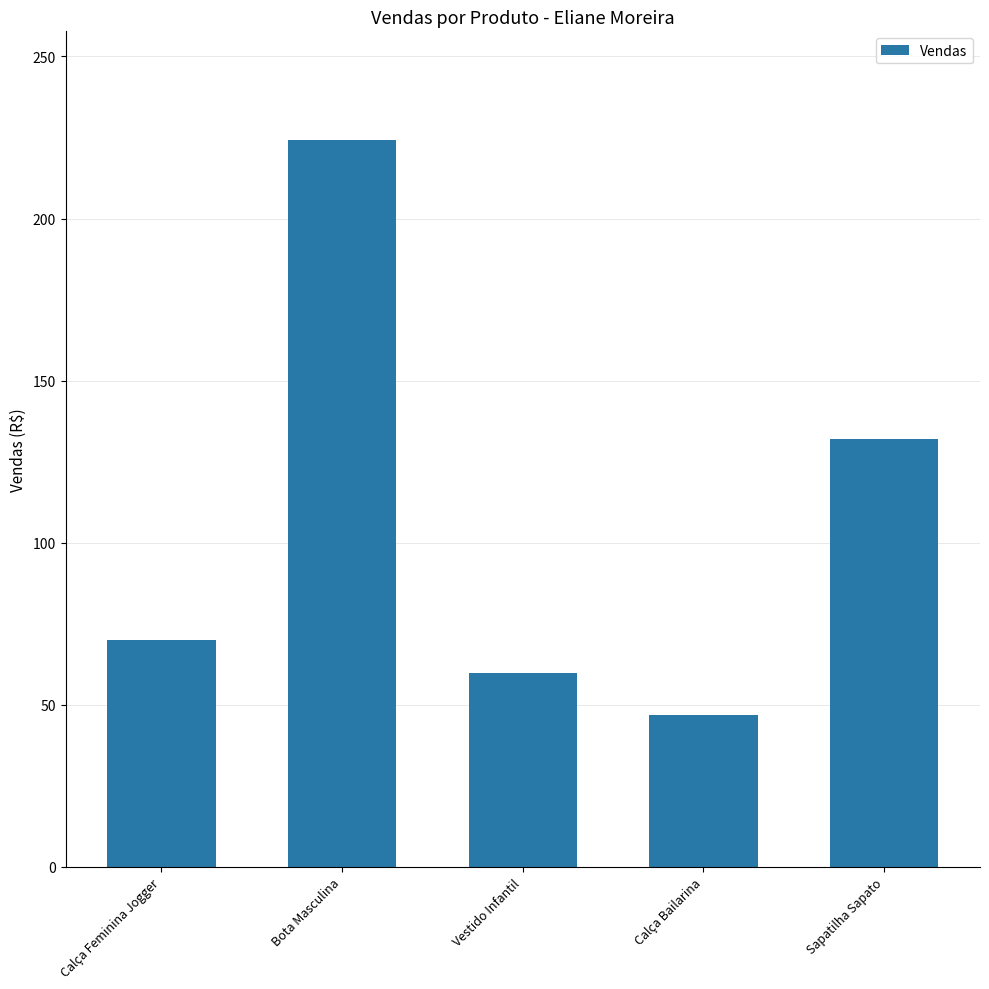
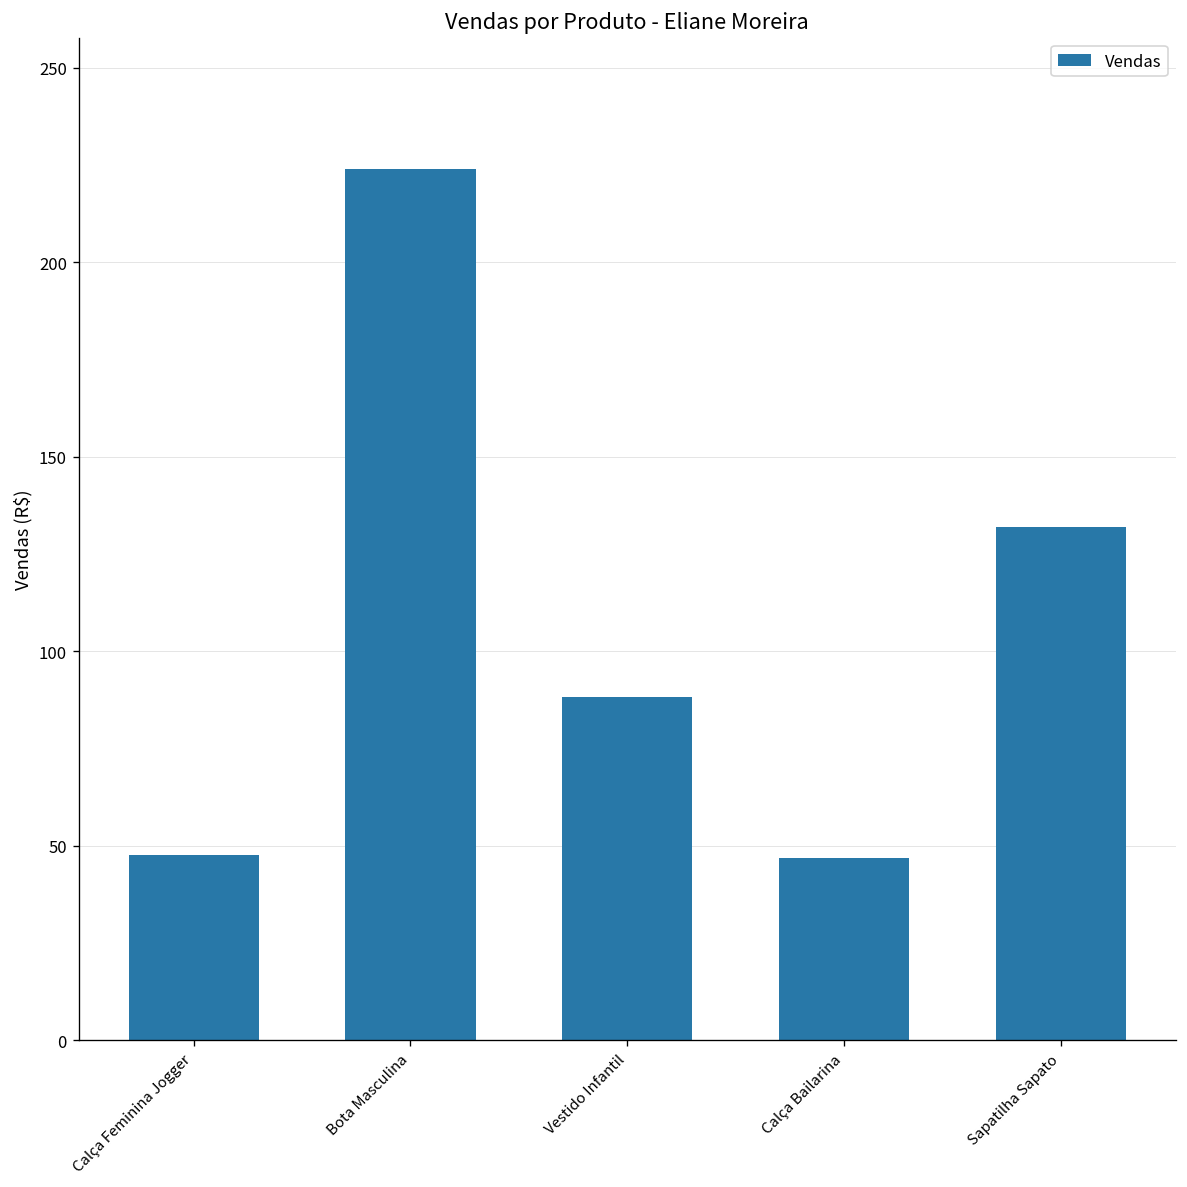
  {
-   "Calça Feminina Jogger": 70,
+   "Calça Feminina Jogger": 48,
    "Bota Masculina": 224,
-   "Vestido Infantil": 60,
+   "Vestido Infantil": 88,
    "Calça Bailarina": 47,
    "Sapatilha Sapato": 132
  }
